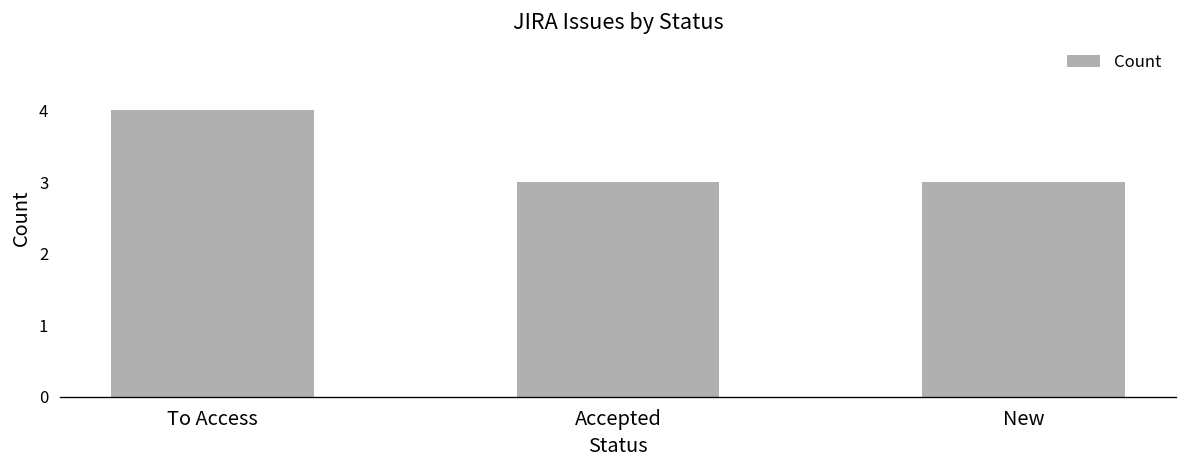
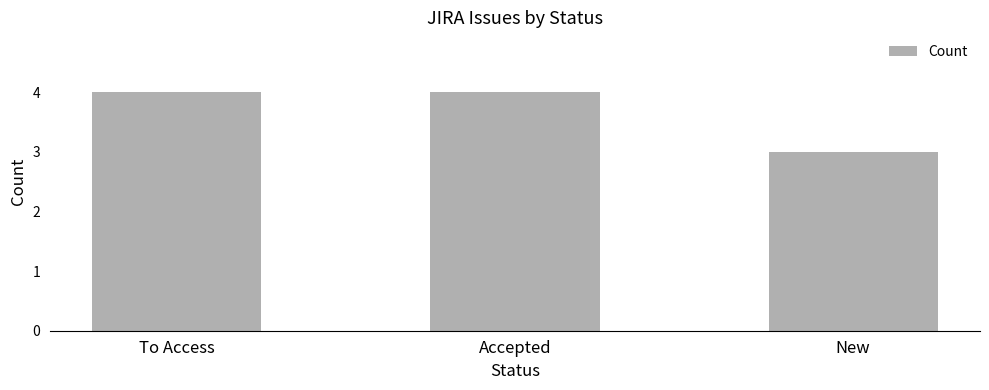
  {
    "To Access": 4,
-   "Accepted": 3,
+   "Accepted": 4,
    "New": 3
  }
